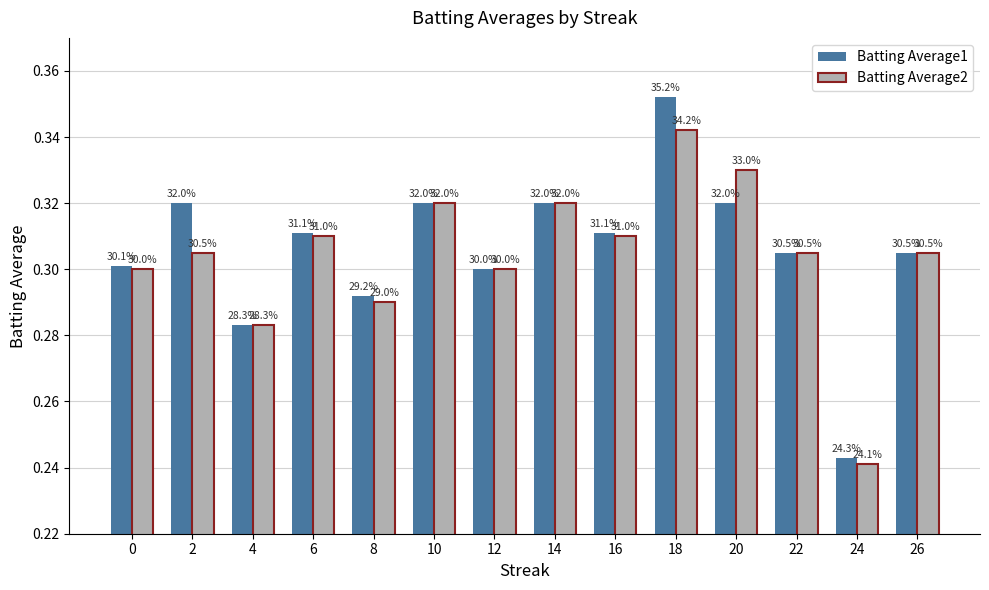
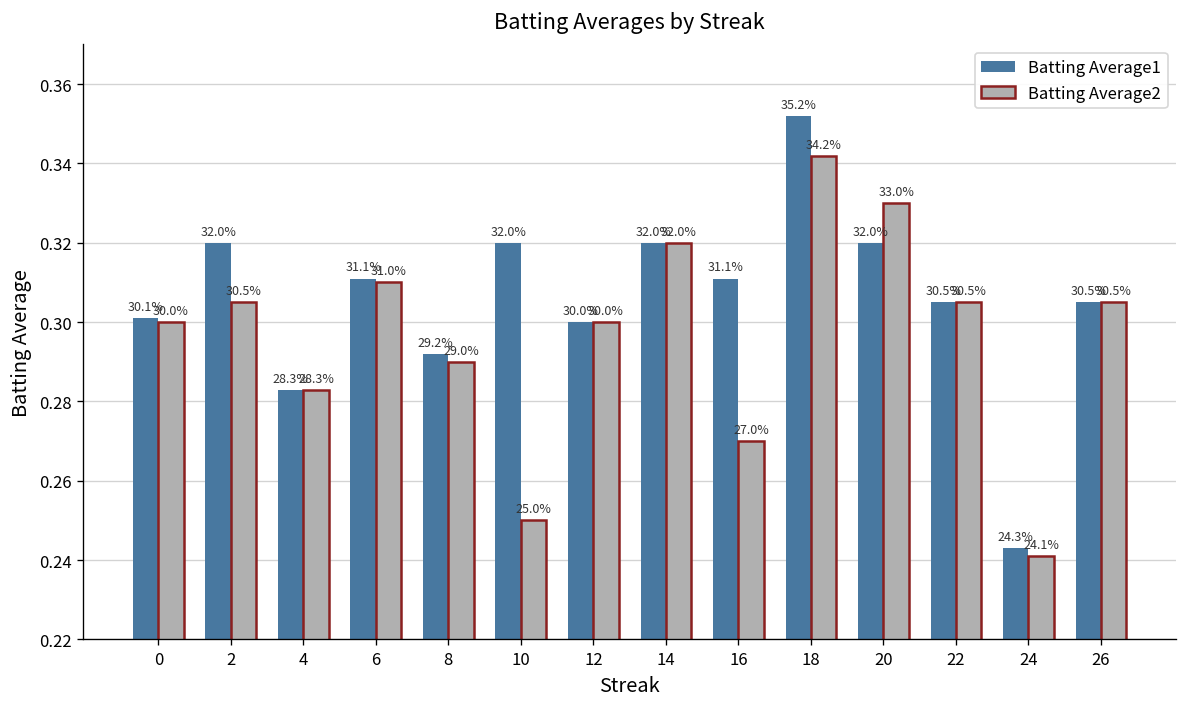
  {
    "Batting Average1": {
      "2": "32.0%",
      "8": "29.2%",
      "10": "32.0%",
      "16": "31.1%",
      "18": "35.2%",
      "20": "32.0%",
      "24": "24.3%"
    },
    "Batting Average2": {
      "2": "30.5%",
      "8": "29.0%",
-     "10": "32.0%",
-     "16": "31.0%",
+     "10": "25.0%",
+     "16": "27.0%",
      "18": "34.2%",
      "20": "33.0%",
      "24": "24.1%"
    }
  }
